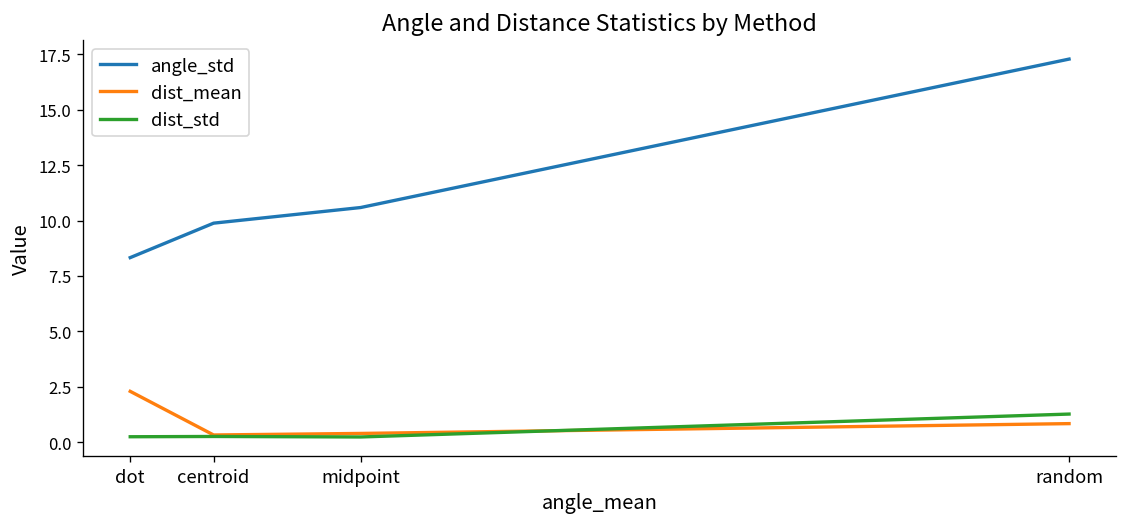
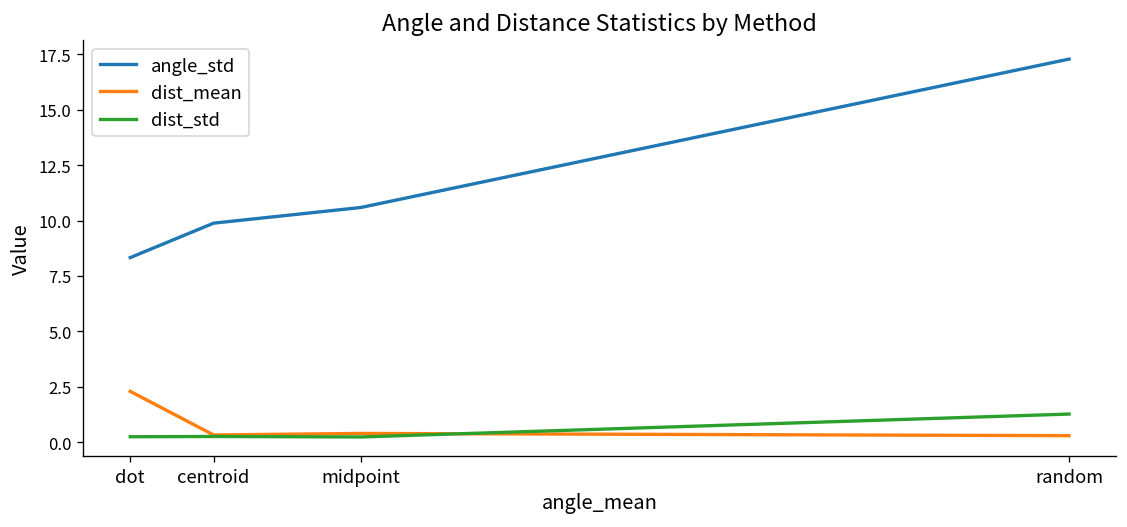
  {
    "angle_std": {
      "dot": 8.3,
      "centroid": 9.9,
      "midpoint": 10.6,
      "random": 17.3
    },
    "dist_mean": {
      "dot": 2.3,
      "midpoint": 0.4,
-     "random": 0.8
+     "random": 0.3
    },
    "dist_std": {
      "dot": 0.3,
      "midpoint": 0.2,
      "random": 1.3
    }
  }
